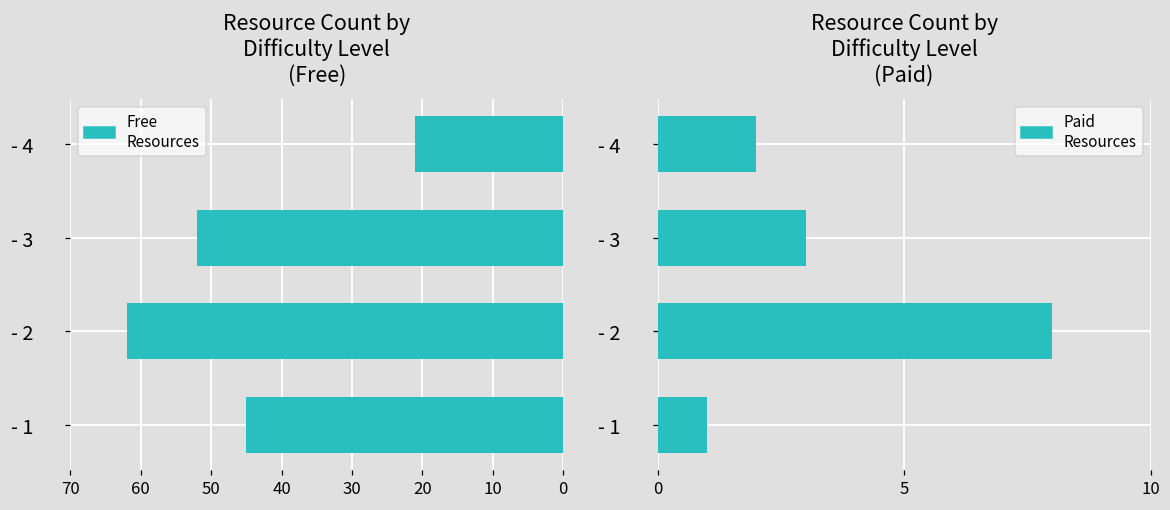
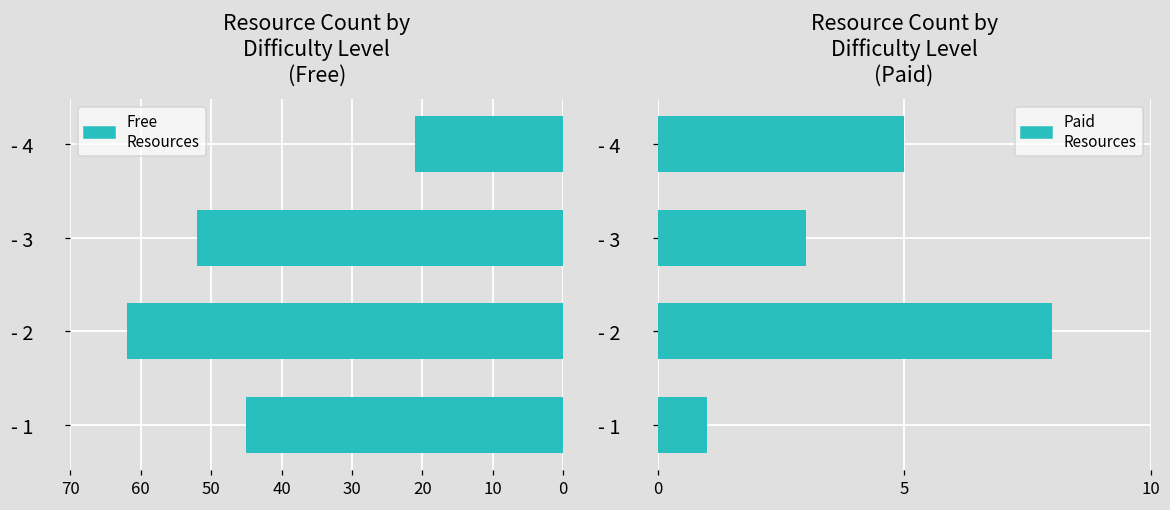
  {
    "Resource Count by Difficulty Level (Paid)": {
-     "- 4": 2,
+     "- 4": 5,
      "- 3": 3,
      "- 2": 8,
      "- 1": 1
    }
  }
